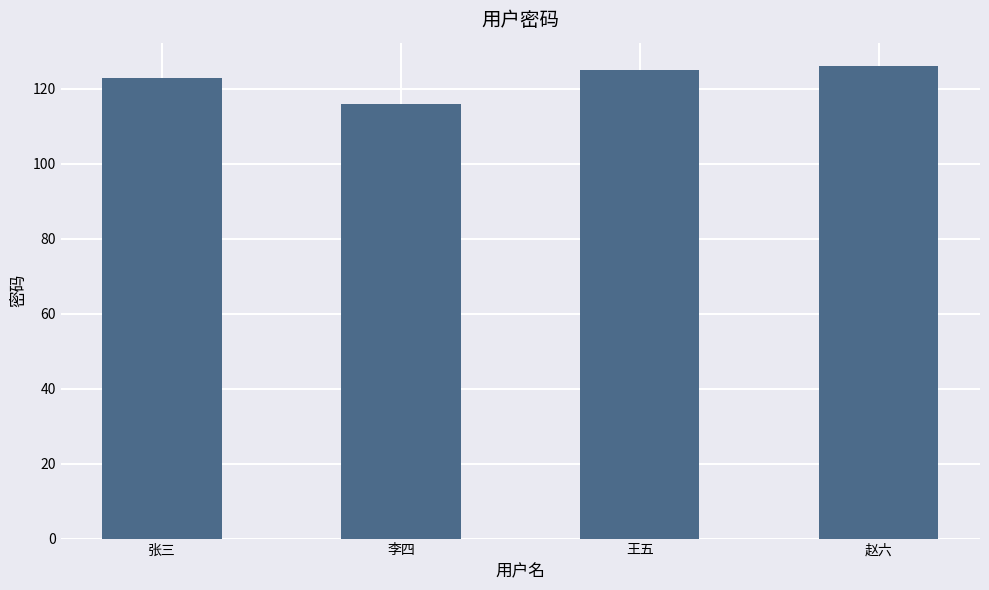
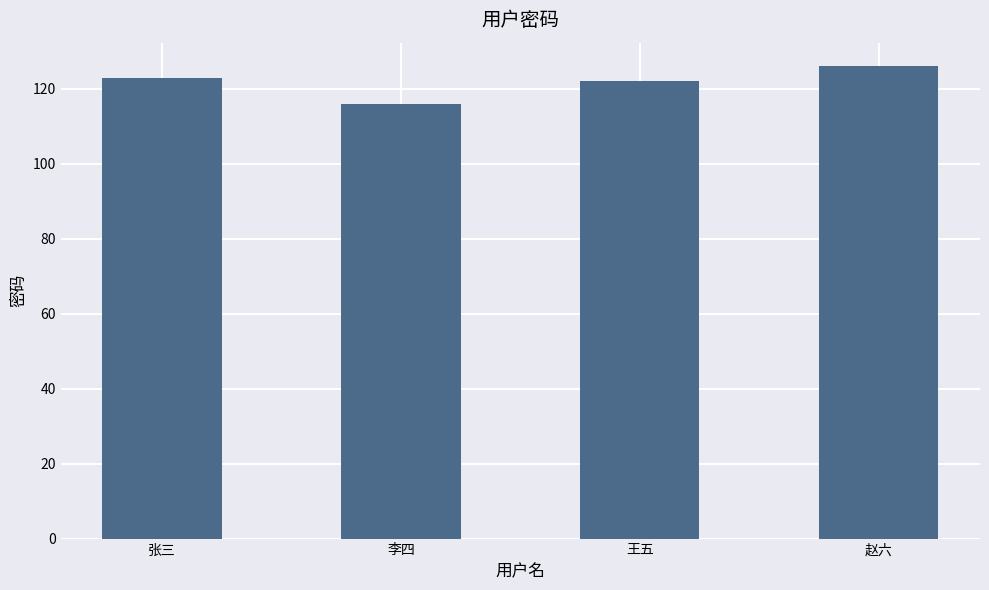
  {
    "张三": 123,
    "李四": 116,
-   "王五": 125,
+   "王五": 122,
    "赵六": 126
  }
